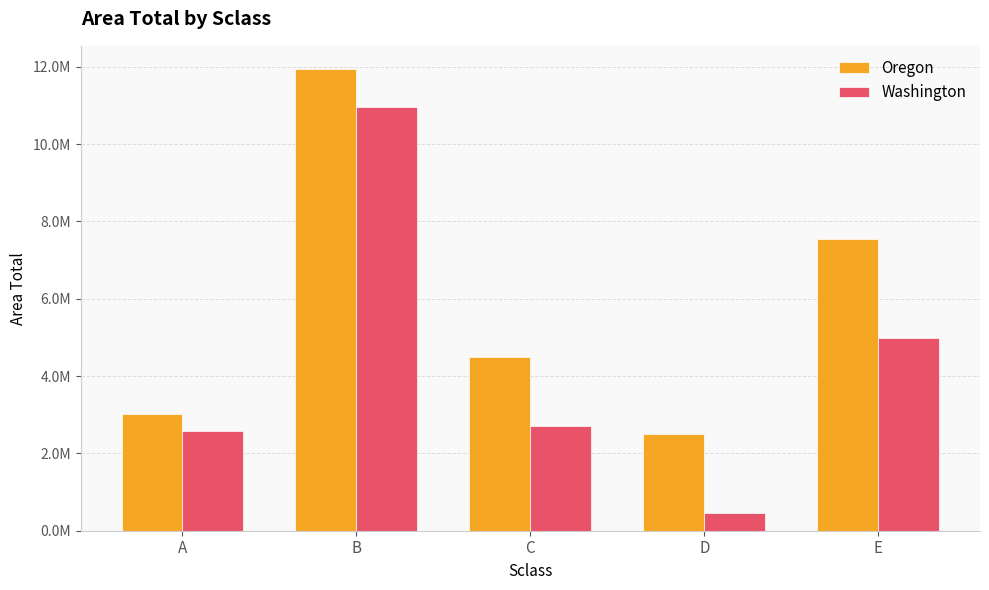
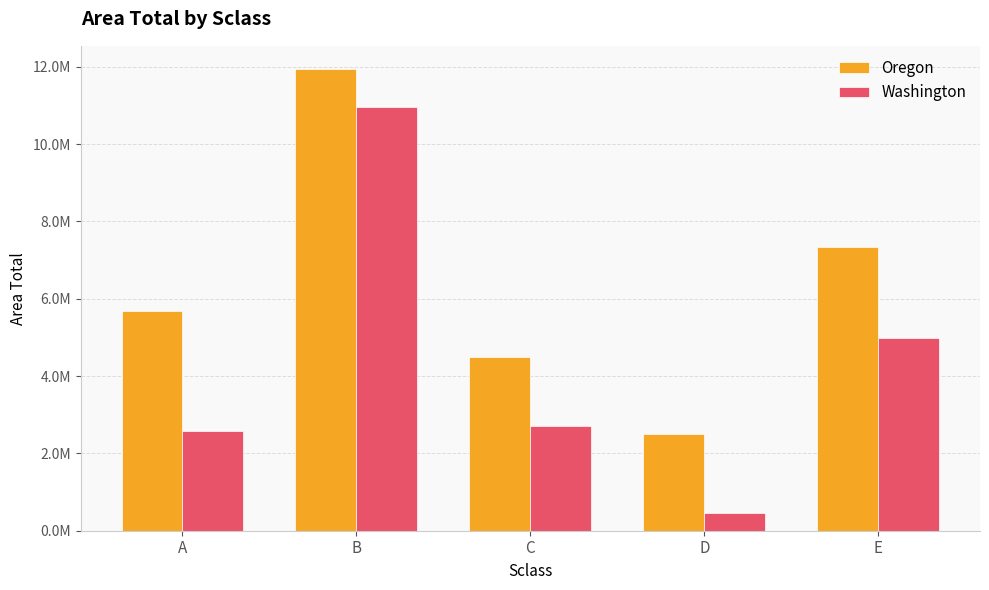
  {
    "Oregon": {
-     "A": 3000000,
+     "A": 5700000,
      "B": 11900000,
      "C": 4500000,
      "D": 2500000,
-     "E": 7500000
+     "E": 7300000
    },
    "Washington": {
      "A": 2600000,
      "B": 11000000,
      "C": 2700000,
      "D": 500000,
      "E": 5000000
    }
  }
